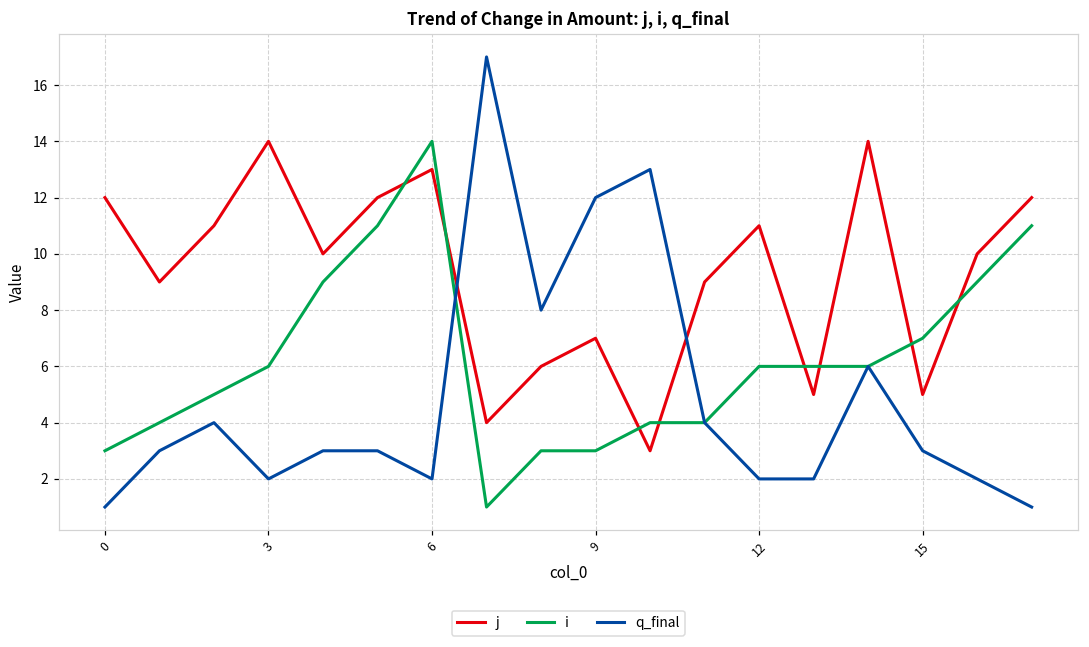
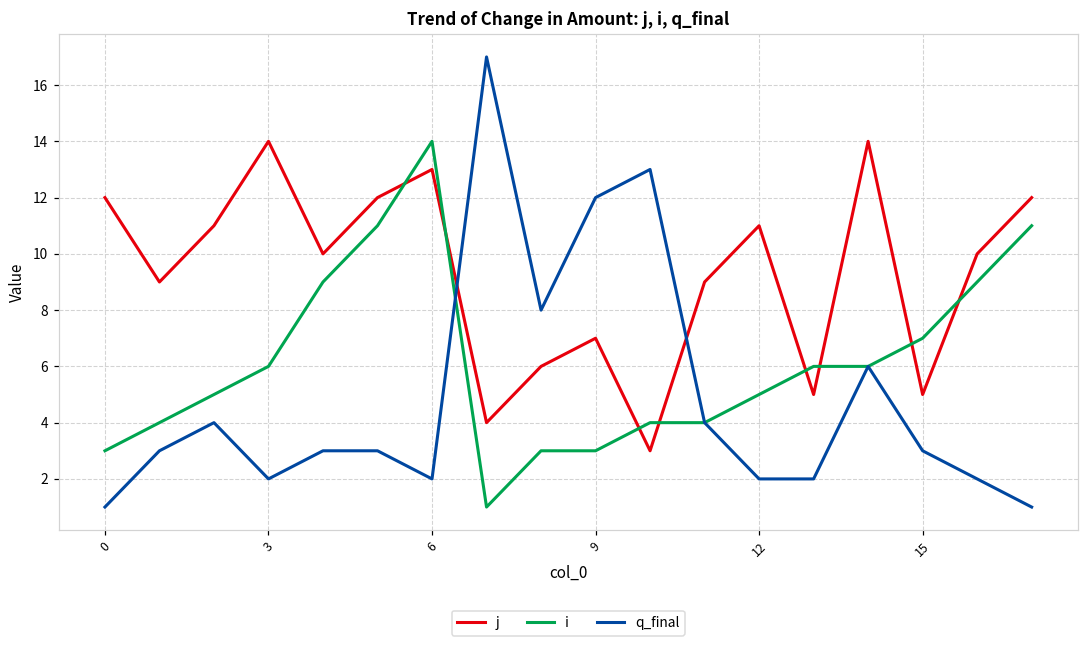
  {
    "j": {
      "0": 12,
      "3": 14,
      "6": 13,
      "9": 7,
      "12": 11,
      "15": 5
    },
    "i": {
      "0": 3,
      "3": 6,
      "6": 14,
      "9": 3,
-     "12": 6,
+     "12": 5,
      "15": 7
    },
    "q_final": {
      "0": 1,
      "3": 2,
      "6": 2,
      "9": 12,
      "12": 2,
      "15": 3
    }
  }
